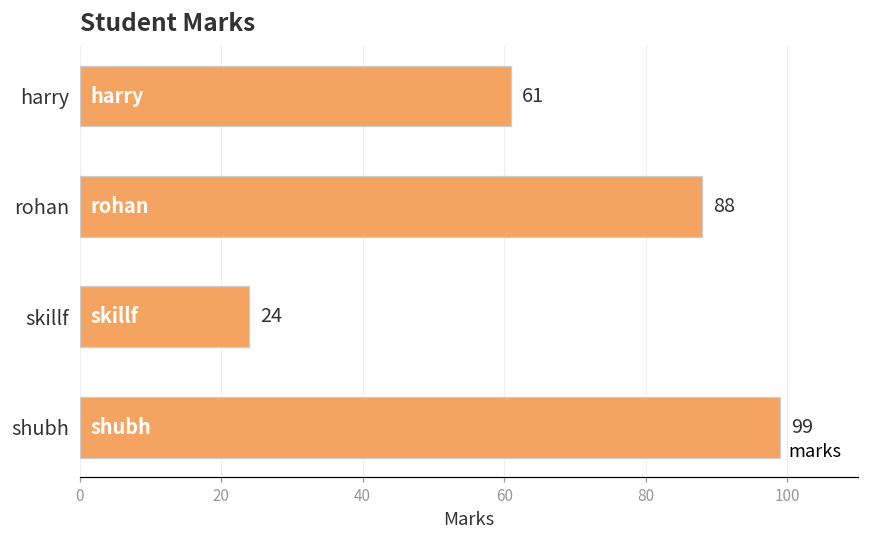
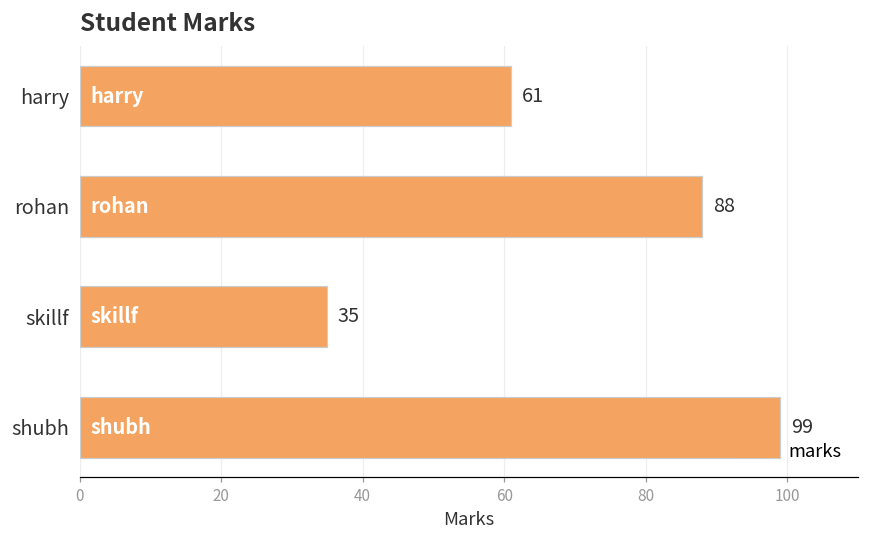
  {
    "harry": 61,
    "rohan": 88,
-   "skillf": 24,
+   "skillf": 35,
    "shubh": 99
  }
